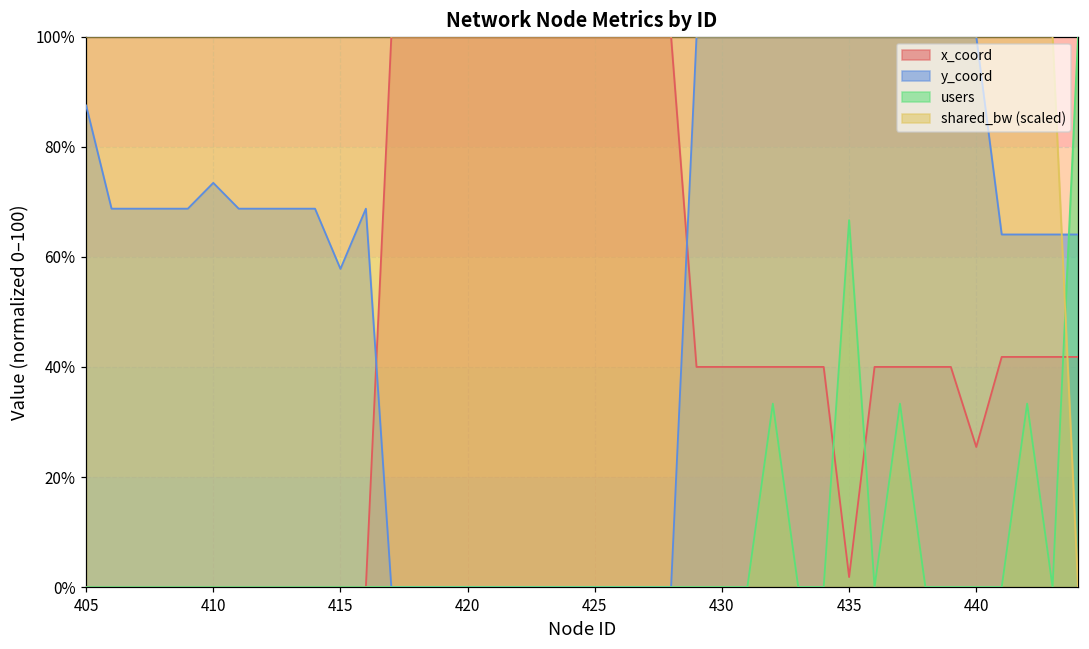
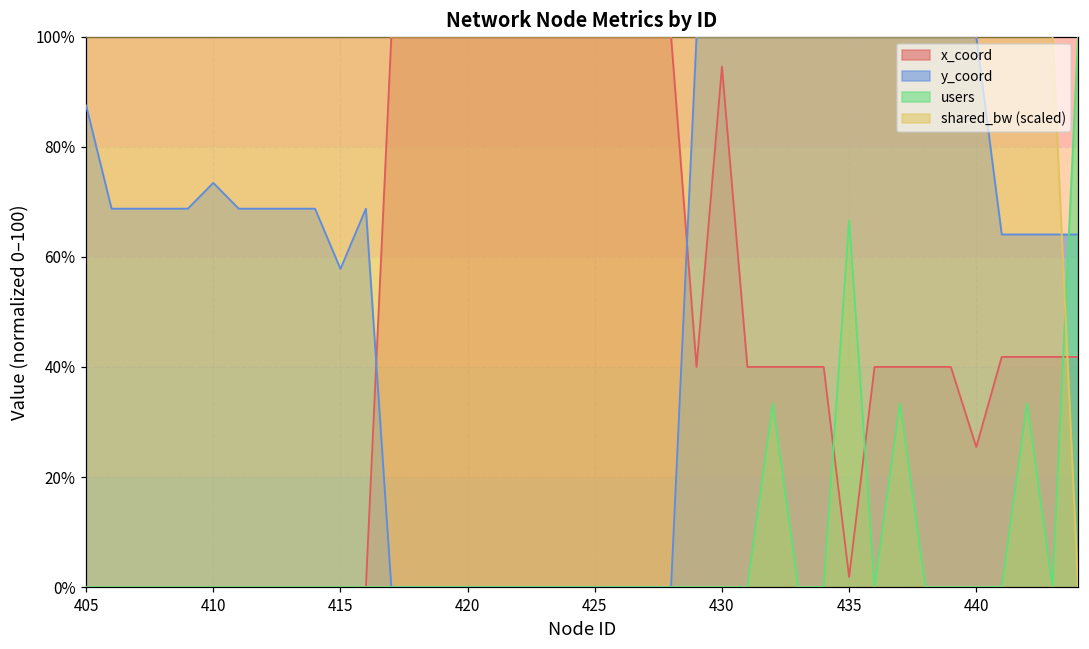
  {
    "x_coord": {
-     "430": "40%",
+     "430": "95%",
      "435": "2%",
      "440": "25%"
    },
    "y_coord": {
      "405": "88%",
      "410": "73%",
      "415": "58%"
    },
    "users": {
      "430": "0%",
      "435": "67%",
      "440": "0%"
    },
    "shared_bw (scaled)": {
      "405": "100%",
      "410": "100%",
      "415": "100%"
    }
  }
